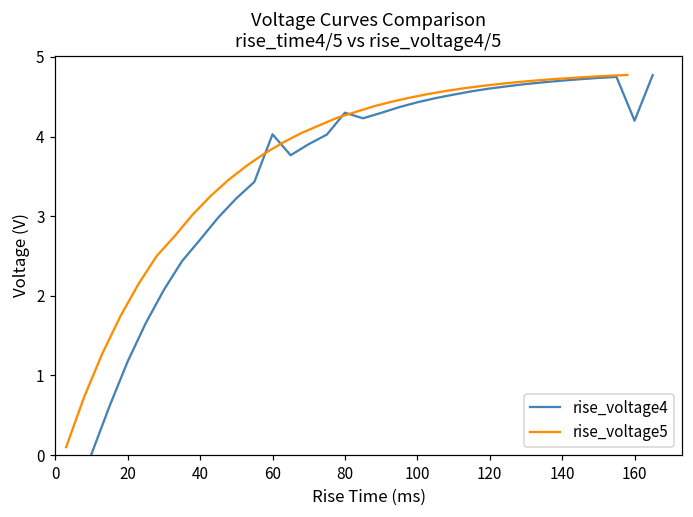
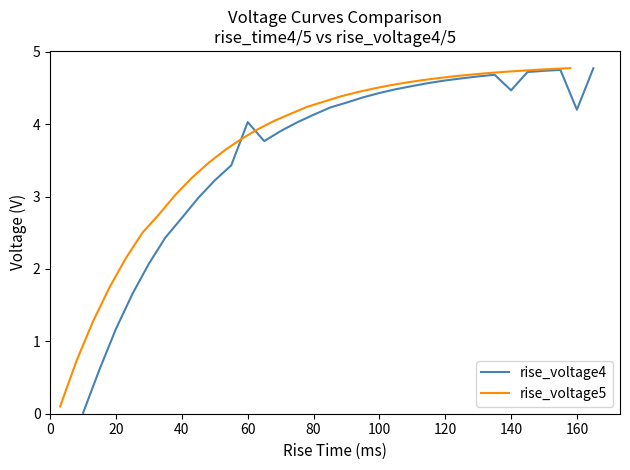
  {
    "rise_voltage4": {
      "20": 1.2,
      "40": 2.7,
      "60": 4.0,
-     "80": 4.3,
+     "80": 4.1,
      "100": 4.4,
      "120": 4.6,
-     "140": 4.7,
+     "140": 4.5,
      "160": 4.2
    }
  }
